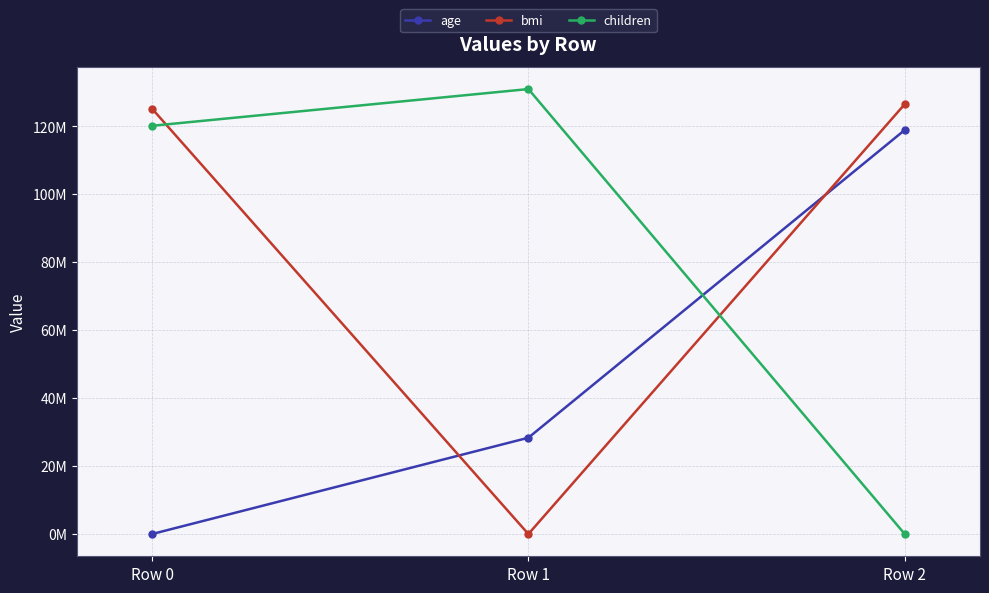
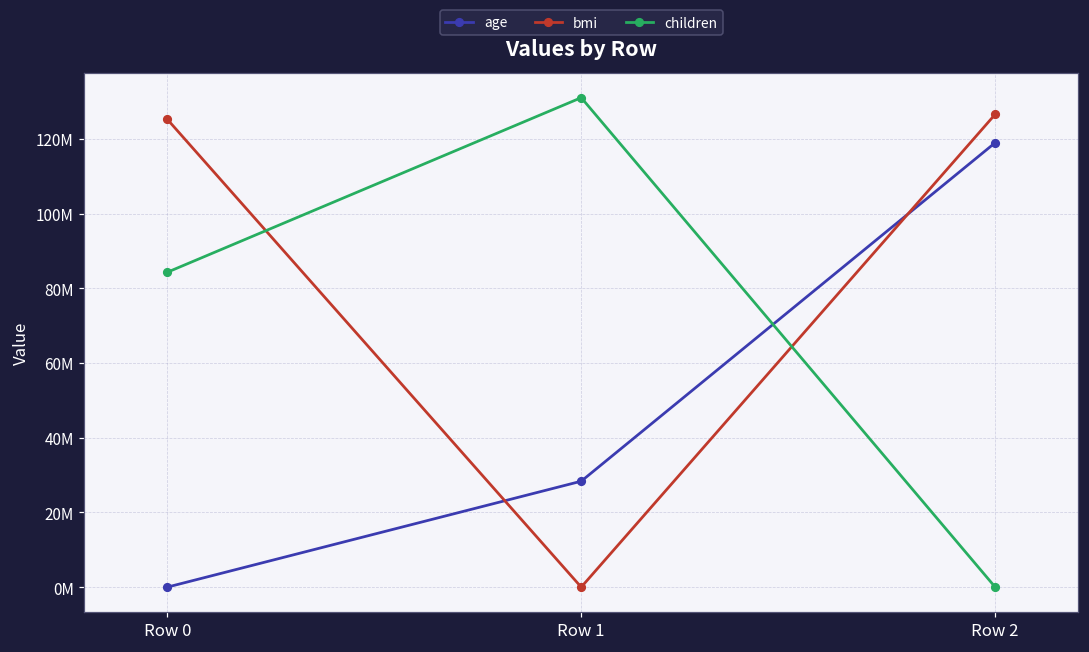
  {
    "age": {
      "Row 0": 0,
      "Row 1": 28000000,
      "Row 2": 119000000
    },
    "bmi": {
      "Row 0": 125000000,
      "Row 1": 0,
      "Row 2": 127000000
    },
    "children": {
-     "Row 0": 120000000,
+     "Row 0": 84000000,
      "Row 1": 131000000,
      "Row 2": 0
    }
  }
